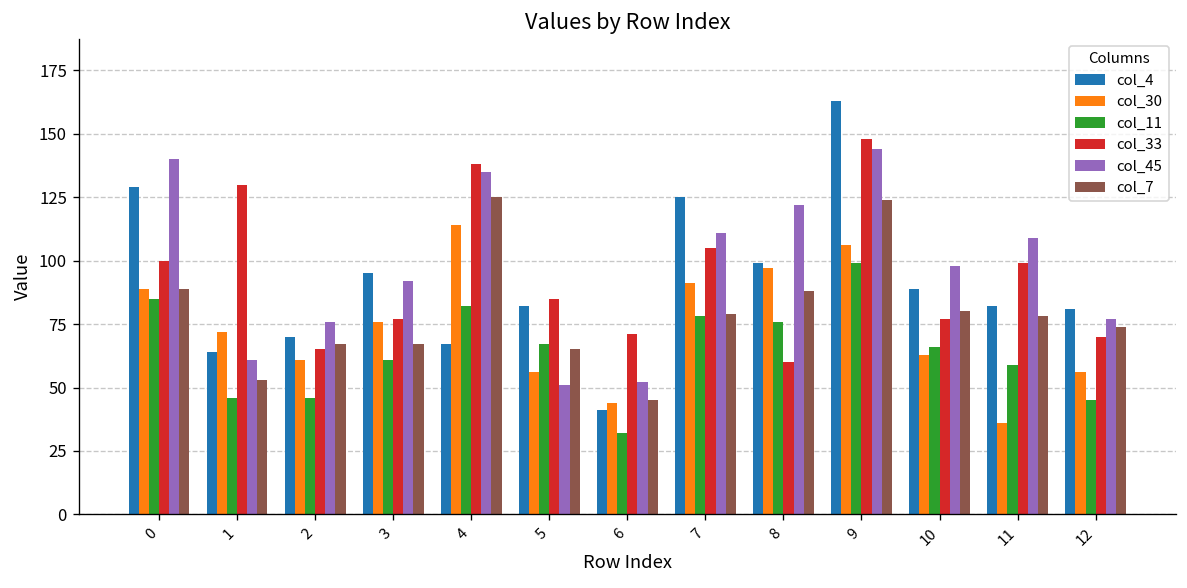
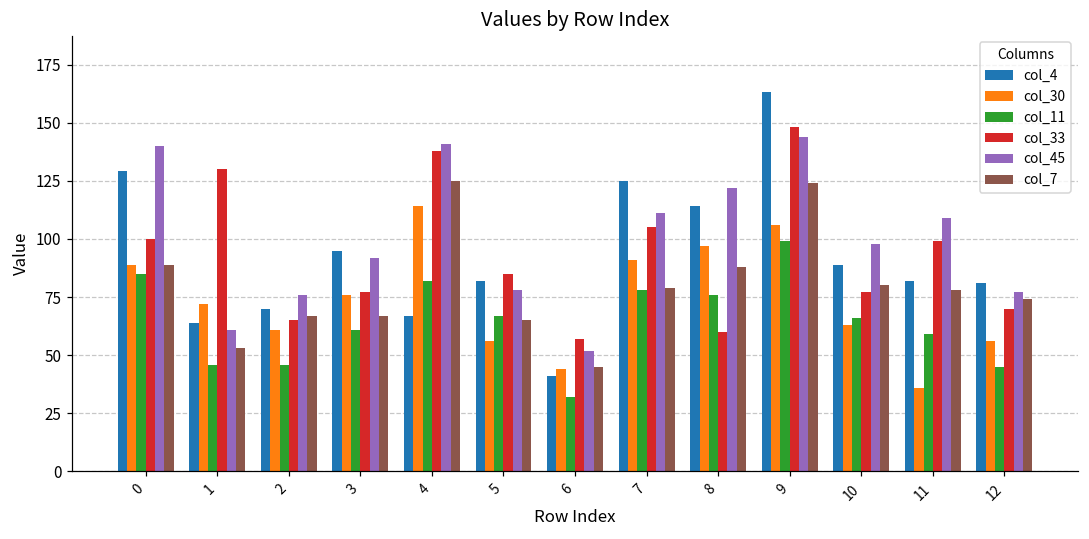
  {
    "col_4": {
      "0": 129,
      "1": 64,
      "2": 70,
      "3": 95,
      "4": 67,
      "5": 82,
      "6": 41,
      "7": 125,
-     "8": 99,
+     "8": 114,
      "9": 163,
      "10": 89,
      "11": 82,
      "12": 81
    },
    "col_30": {
      "0": 89,
      "1": 72,
      "2": 61,
      "3": 76,
      "4": 114,
      "5": 56,
      "6": 44,
      "7": 91,
      "8": 97,
      "9": 106,
      "10": 63,
      "11": 36,
      "12": 56
    },
    "col_11": {
      "0": 85,
      "1": 46,
      "2": 46,
      "3": 61,
      "4": 82,
      "5": 67,
      "6": 32,
      "7": 78,
      "8": 76,
      "9": 99,
      "10": 66,
      "11": 59,
      "12": 45
    },
    "col_33": {
      "0": 100,
      "1": 130,
      "2": 65,
      "3": 77,
      "4": 138,
      "5": 85,
-     "6": 71,
+     "6": 57,
      "7": 105,
      "8": 60,
      "9": 148,
      "10": 77,
      "11": 99,
      "12": 70
    },
    "col_45": {
      "0": 140,
      "1": 61,
      "2": 76,
      "3": 92,
-     "4": 135,
-     "5": 51,
+     "4": 141,
+     "5": 78,
      "6": 52,
      "7": 111,
      "8": 122,
      "9": 144,
      "10": 98,
      "11": 109,
      "12": 77
    },
    "col_7": {
      "0": 89,
      "1": 53,
      "2": 67,
      "3": 67,
      "4": 125,
      "5": 65,
      "6": 45,
      "7": 79,
      "8": 88,
      "9": 124,
      "10": 80,
      "11": 78,
      "12": 74
    }
  }
